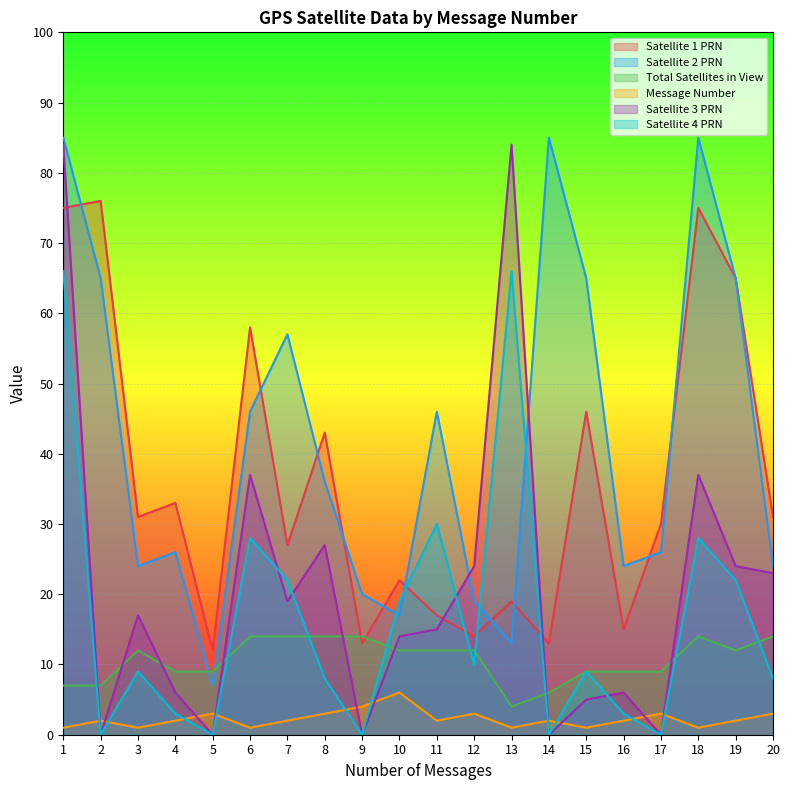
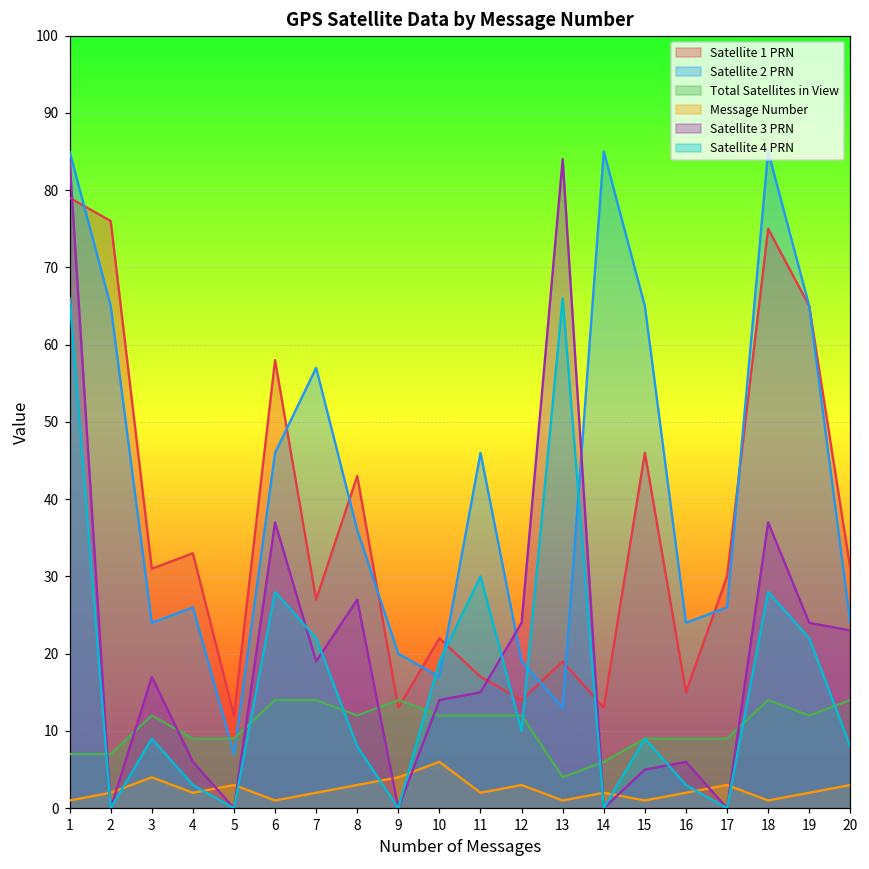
  {
    "Satellite 1 PRN": {
-     "1": 75,
+     "1": 79,
      "2": 76,
      "3": 31,
      "4": 33,
      "5": 12,
      "6": 58,
      "7": 27,
      "8": 43,
      "9": 13,
      "10": 22,
      "11": 17,
      "12": 14,
      "13": 19,
      "14": 13,
      "15": 46,
      "16": 15,
      "17": 30,
      "18": 75,
      "20": 31
    },
    "Total Satellites in View": {
      "1": 7,
      "2": 7,
      "3": 12,
      "4": 9,
      "5": 9,
      "6": 14,
      "7": 14,
-     "8": 14,
+     "8": 12,
      "9": 14,
      "10": 12,
      "11": 12,
      "12": 12,
      "13": 4,
      "14": 6,
      "16": 9,
      "17": 9,
      "18": 14,
      "19": 12,
      "20": 14
    },
    "Message Number": {
      "1": 1,
      "2": 2,
-     "3": 1,
+     "3": 4,
      "4": 2,
      "5": 3,
      "6": 1,
      "7": 2,
      "8": 3,
      "9": 4,
      "10": 6,
      "11": 2,
      "12": 3,
      "13": 1,
      "14": 2,
      "15": 1,
      "16": 2,
      "17": 3,
      "18": 1,
      "19": 2,
      "20": 3
    },
    "Satellite 3 PRN": {
      "1": 84,
      "3": 17,
      "4": 6,
      "6": 37,
      "7": 19,
      "8": 27,
      "10": 14,
      "11": 15,
      "12": 24,
      "13": 84,
      "15": 5,
      "16": 6,
      "18": 37,
      "19": 24,
      "20": 23
    }
  }
